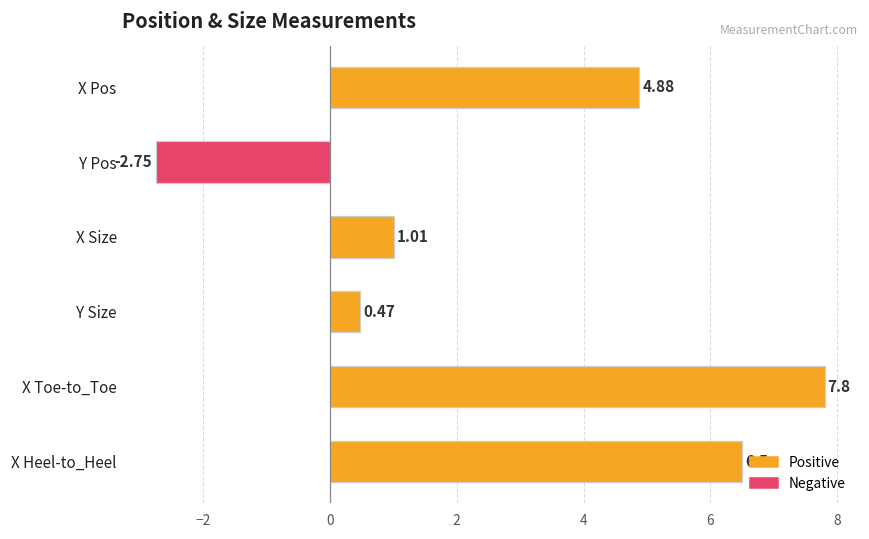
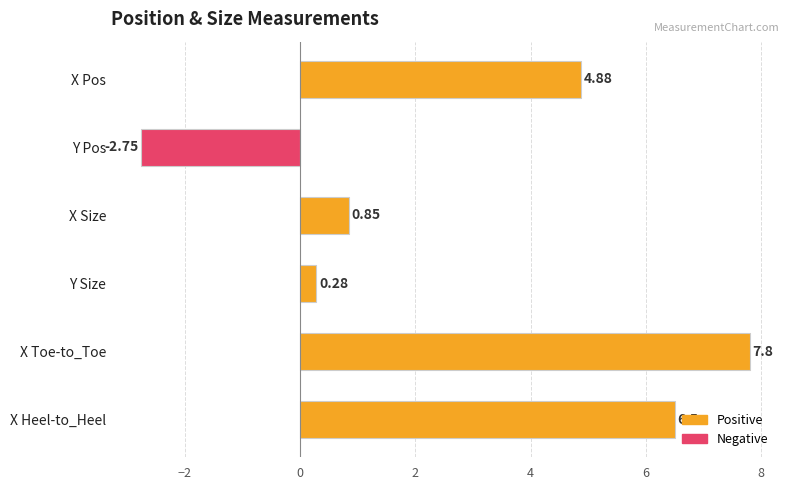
  {
    "X Pos": 4.88,
    "Y Pos": -2.75,
-   "X Size": 1.01,
-   "Y Size": 0.47,
+   "X Size": 0.85,
+   "Y Size": 0.28,
    "X Toe-to_Toe": 7.8,
    "X Heel-to_Heel": 6.5
  }
